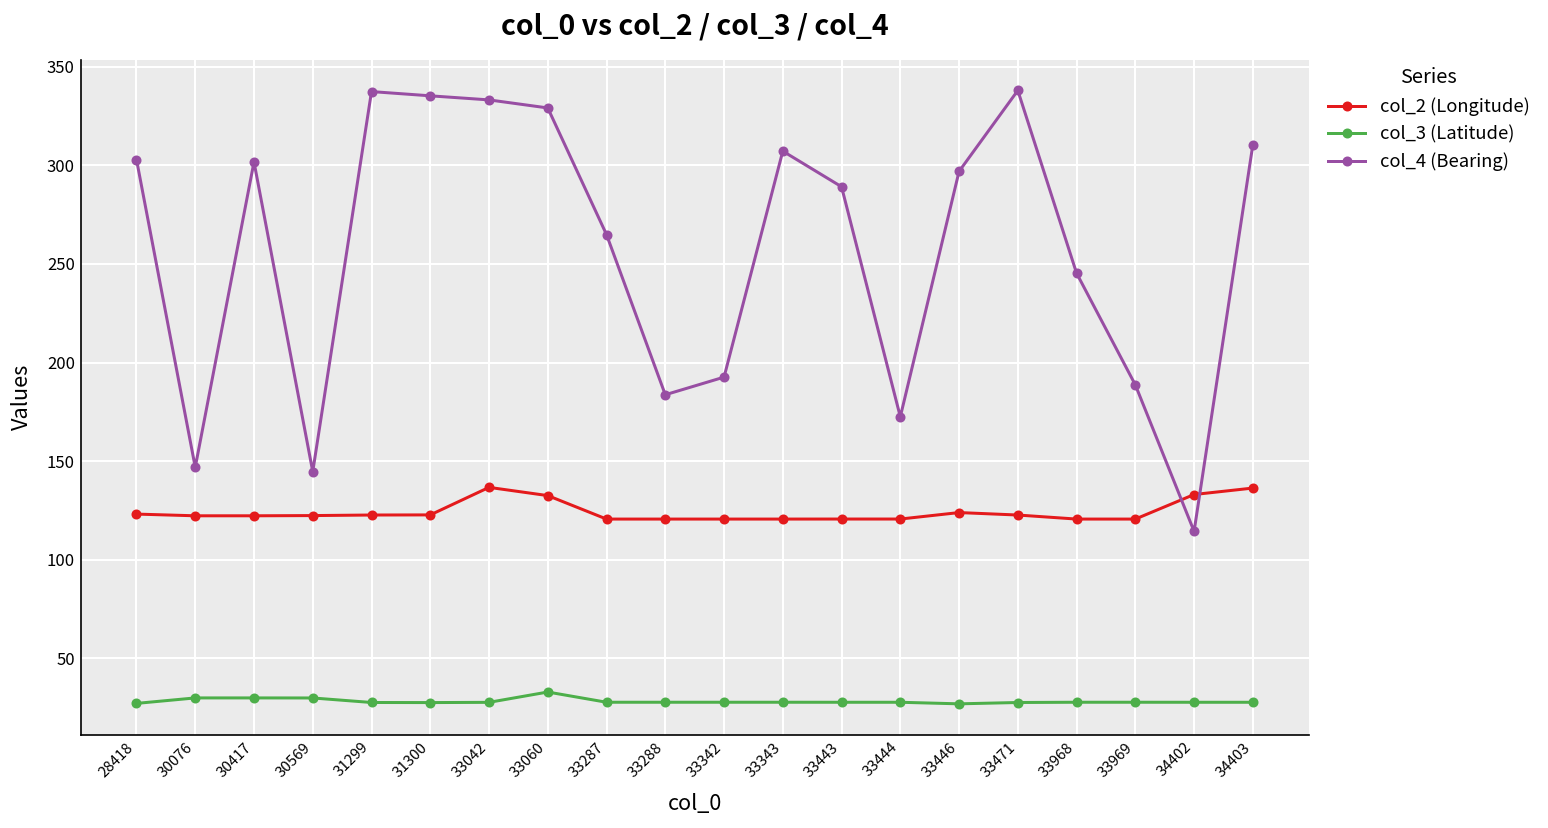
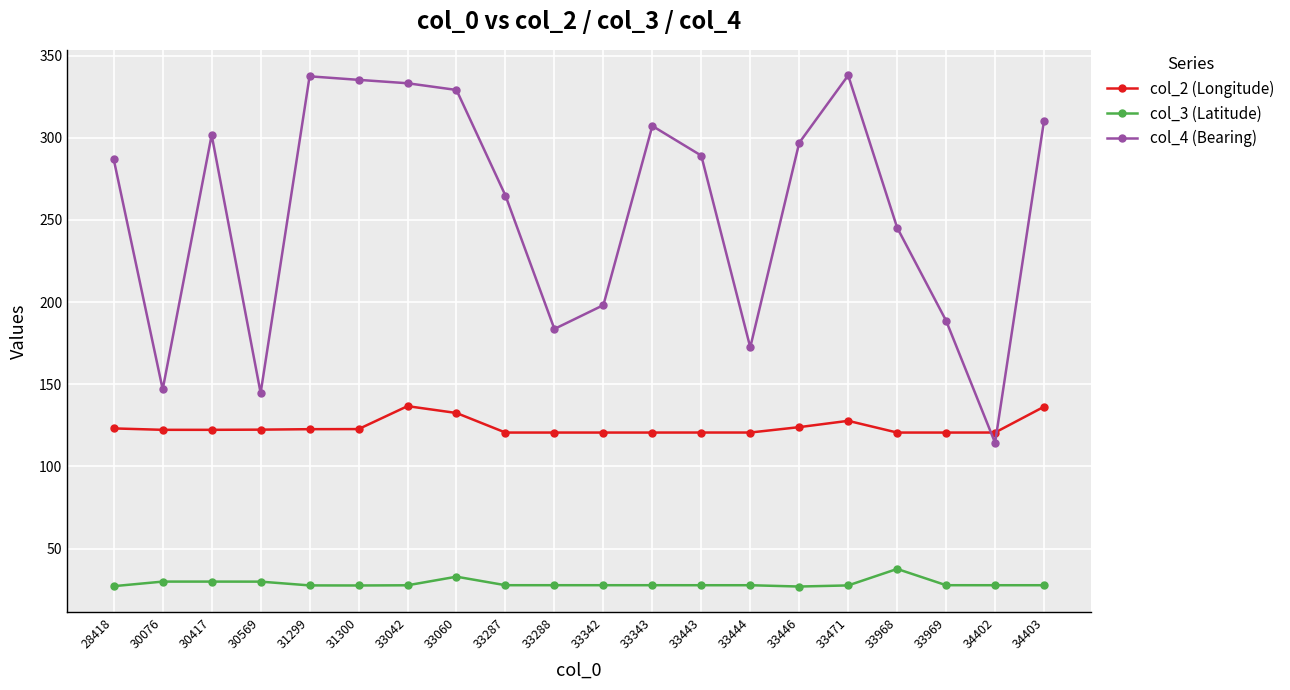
  {
    "col_2 (Longitude)": {
      "28418": 123,
      "30076": 122,
      "30417": 122,
      "30569": 122,
      "31299": 123,
      "31300": 123,
      "33042": 137,
      "33060": 133,
      "33287": 121,
      "33288": 121,
      "33342": 121,
      "33343": 121,
      "33443": 121,
      "33444": 121,
      "33446": 124,
-     "33471": 123,
+     "33471": 128,
      "33968": 121,
      "33969": 121,
-     "34402": 133,
+     "34402": 121,
      "34403": 136
    },
    "col_3 (Latitude)": {
      "28418": 27,
      "30076": 30,
      "30417": 30,
      "30569": 30,
      "31299": 28,
      "31300": 28,
      "33042": 28,
      "33060": 33,
      "33287": 28,
      "33288": 28,
      "33342": 28,
      "33343": 28,
      "33443": 28,
      "33444": 28,
      "33446": 27,
      "33471": 28,
-     "33968": 28,
+     "33968": 38,
      "33969": 28,
      "34402": 28,
      "34403": 28
    },
    "col_4 (Bearing)": {
-     "28418": 303,
+     "28418": 287,
      "30076": 147,
      "30417": 302,
      "30569": 145,
      "31299": 337,
      "31300": 335,
      "33042": 333,
      "33060": 329,
      "33287": 265,
      "33288": 184,
-     "33342": 193,
+     "33342": 198,
      "33343": 307,
      "33443": 289,
      "33444": 172,
      "33446": 297,
      "33471": 338,
      "33968": 245,
      "33969": 189,
      "34402": 114,
      "34403": 310
    }
  }
